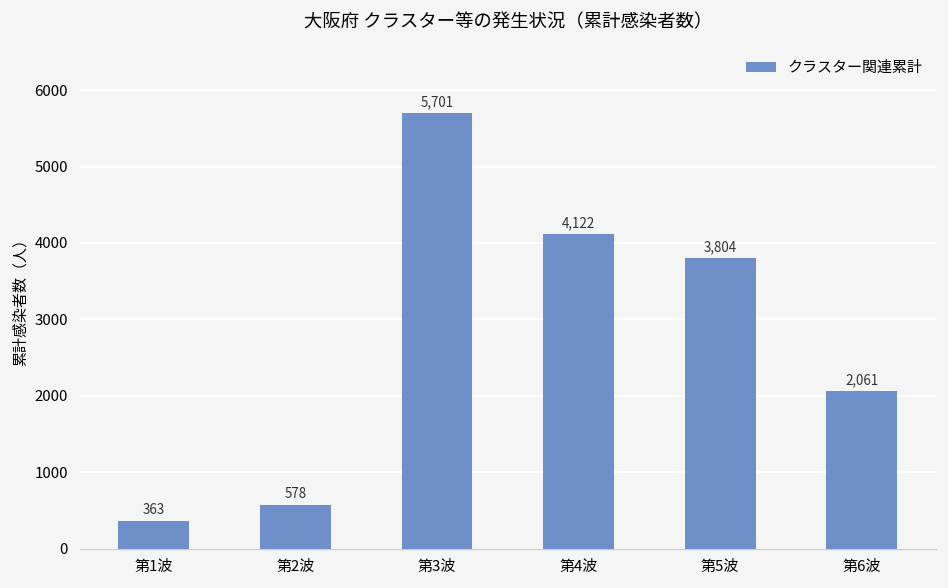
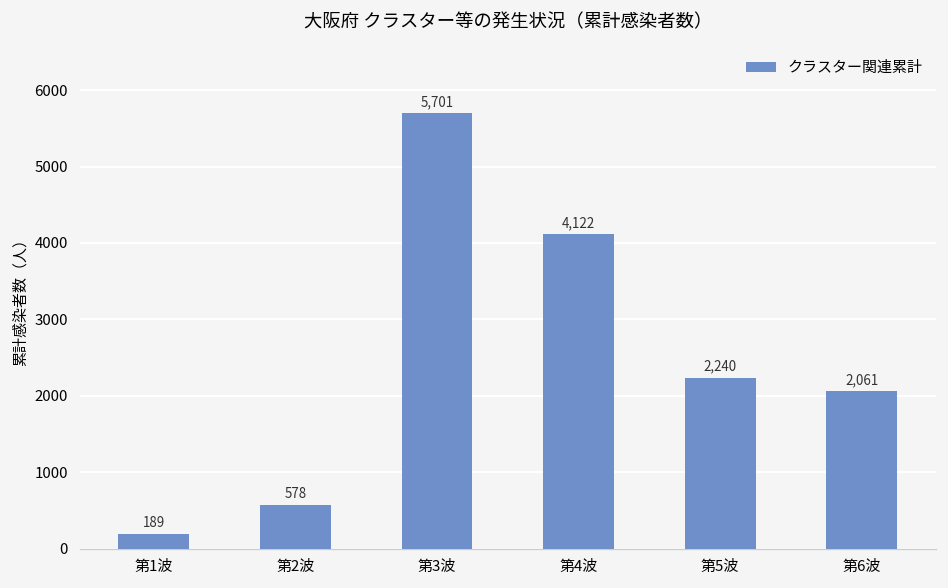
  {
-   "第1波": "363",
+   "第1波": "189",
    "第2波": "578",
    "第3波": "5,701",
    "第4波": "4,122",
-   "第5波": "3,804",
+   "第5波": "2,240",
    "第6波": "2,061"
  }
